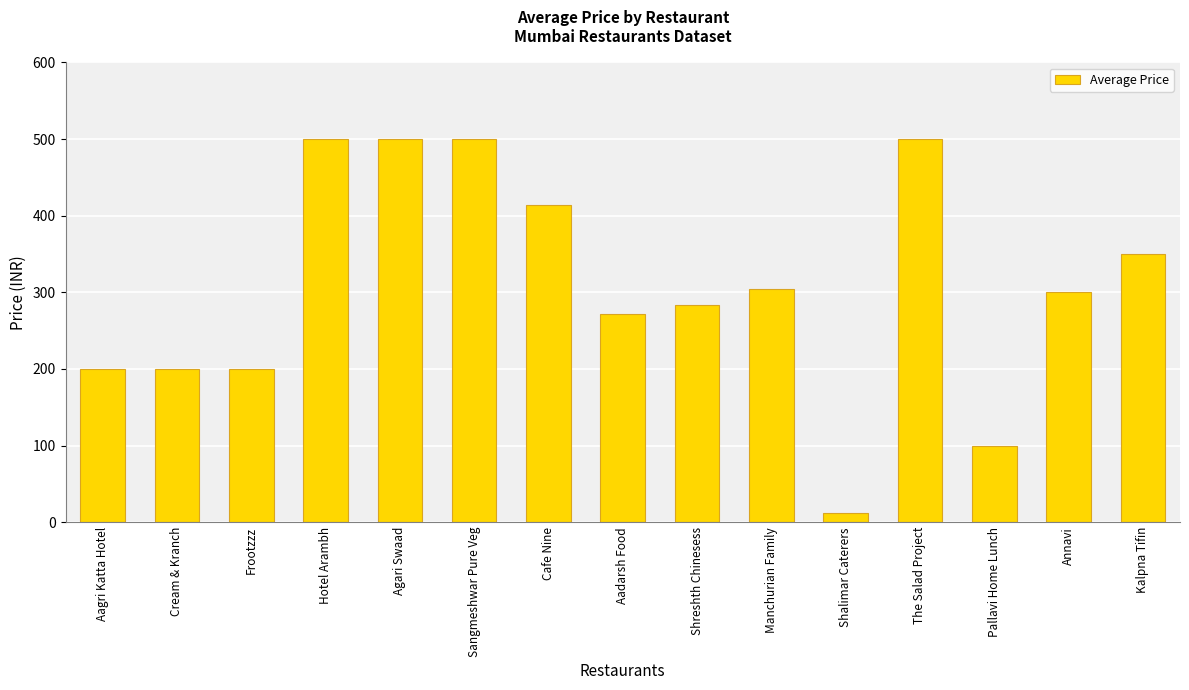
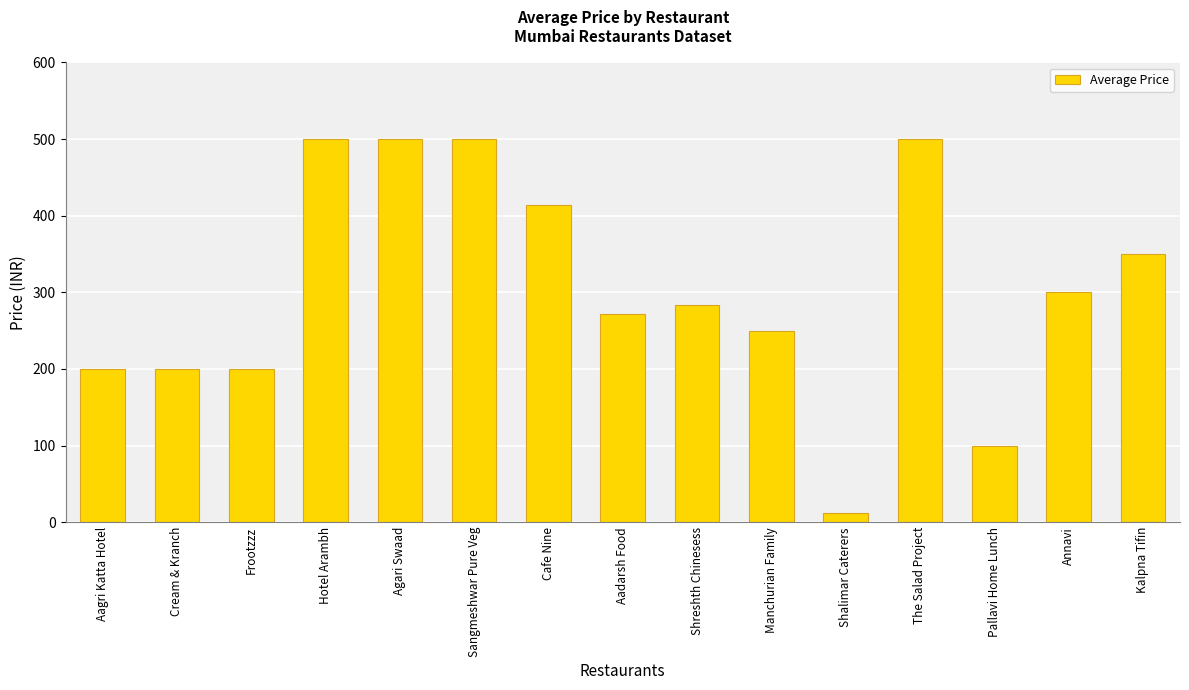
  {
    "Aagri Katta Hotel": 200,
    "Cream & Kranch": 200,
    "Frootzzz": 200,
    "Hotel Arambh": 500,
    "Agari Swaad": 500,
    "Sangmeshwar Pure Veg": 500,
    "Cafe Nine": 410,
    "Aadarsh Food": 270,
    "Shreshth Chinesess": 280,
-   "Manchurian Family": 300,
+   "Manchurian Family": 250,
    "Shalimar Caterers": 10,
    "The Salad Project": 500,
    "Pallavi Home Lunch": 100,
    "Annavi": 300,
    "Kalpna Tifin": 350
  }
